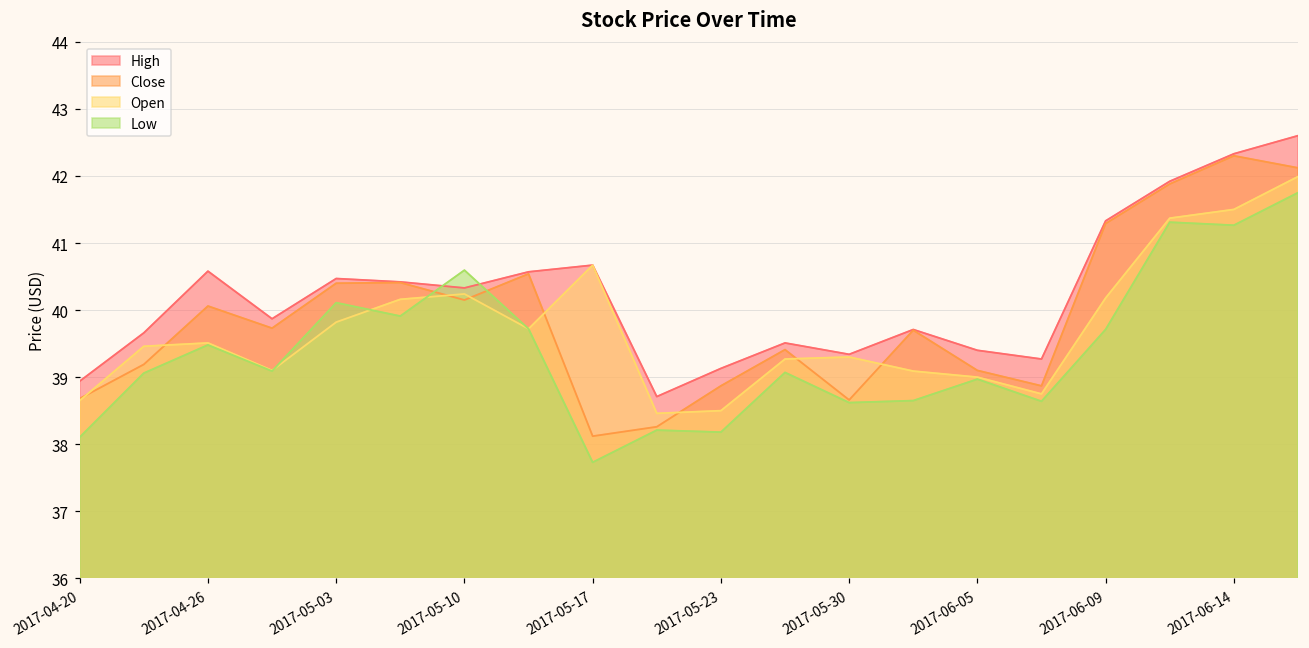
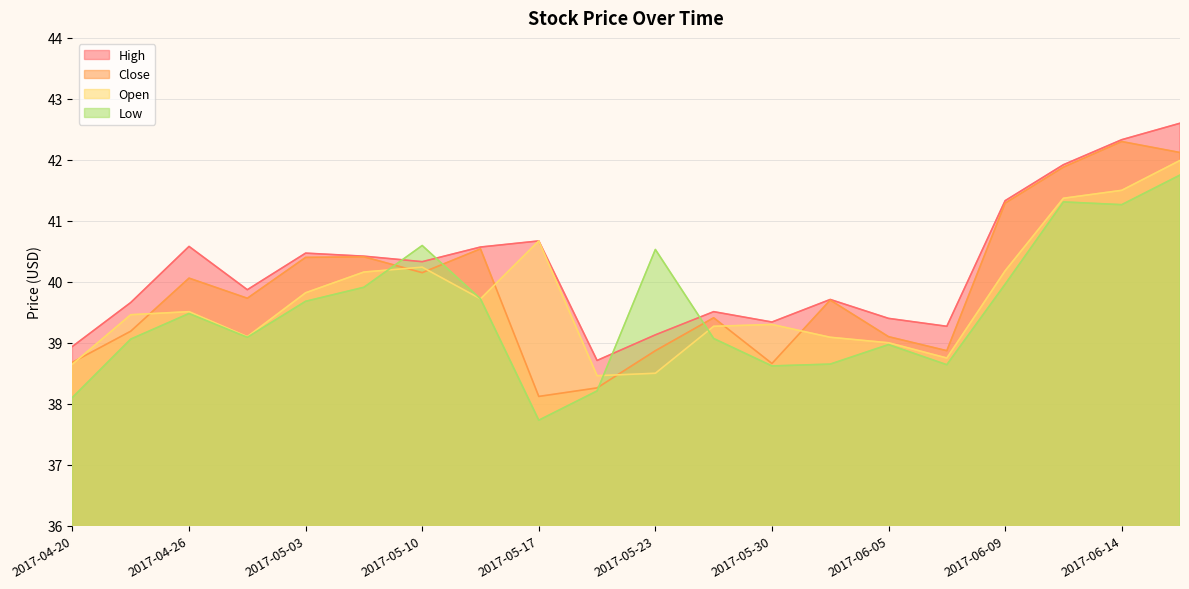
  {
    "Low": {
      "2017-04-20": 38.1,
-     "2017-05-03": 40.1,
+     "2017-05-03": 39.7,
      "2017-05-10": 40.6,
      "2017-05-17": 37.7,
-     "2017-05-23": 38.2,
-     "2017-06-09": 39.7,
+     "2017-05-23": 40.5,
+     "2017-06-09": 40.0,
      "2017-06-14": 41.3
    }
  }
